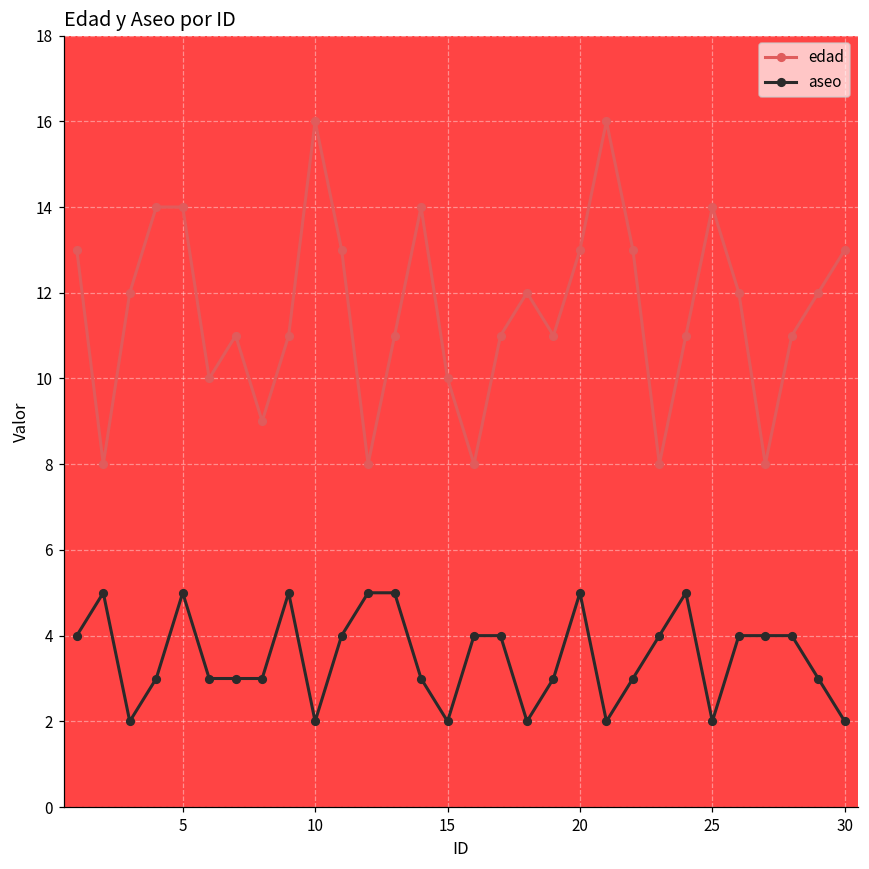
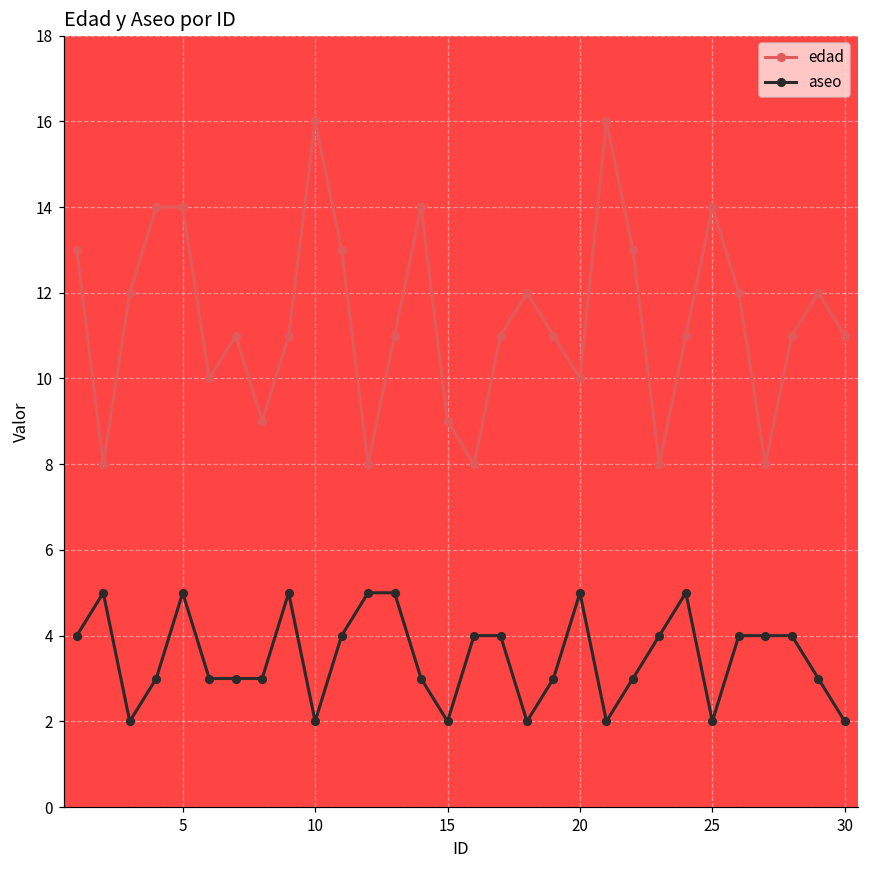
  {
    "edad": {
      "5": 14,
      "10": 16,
-     "15": 10,
-     "20": 13,
+     "15": 9,
+     "20": 10,
      "25": 14,
-     "30": 13
+     "30": 11
    },
    "aseo": {
      "5": 5,
      "10": 2,
      "15": 2,
      "20": 5,
      "25": 2,
      "30": 2
    }
  }
